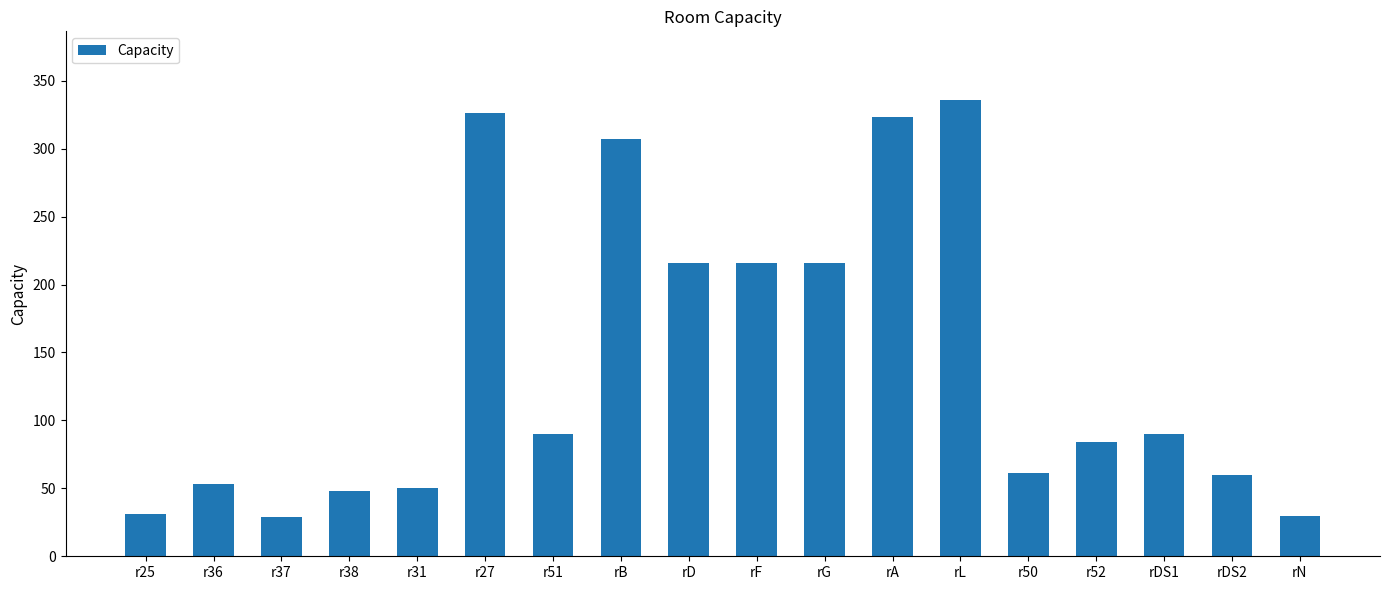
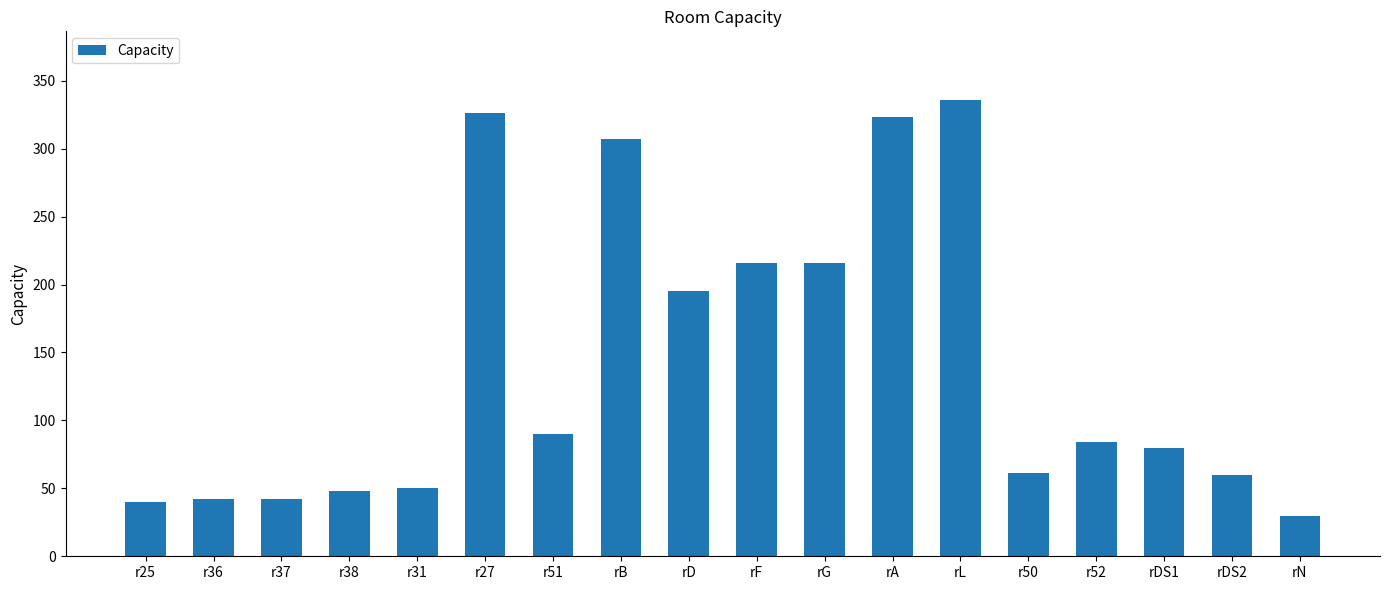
  {
-   "r25": 31,
-   "r36": 53,
-   "r37": 29,
+   "r25": 40,
+   "r36": 42,
+   "r37": 42,
    "r38": 48,
    "r31": 50,
    "r27": 326,
    "r51": 90,
    "rB": 307,
-   "rD": 216,
+   "rD": 195,
    "rF": 216,
    "rG": 216,
    "rA": 323,
    "rL": 336,
    "r50": 61,
    "r52": 84,
-   "rDS1": 90,
+   "rDS1": 80,
    "rDS2": 60,
    "rN": 30
  }
